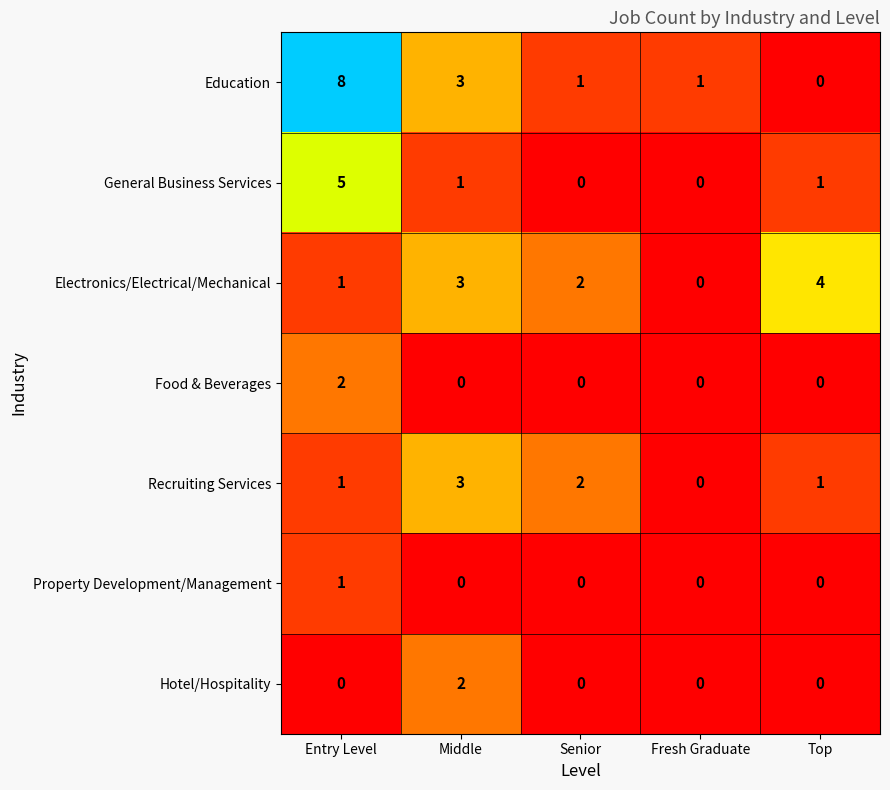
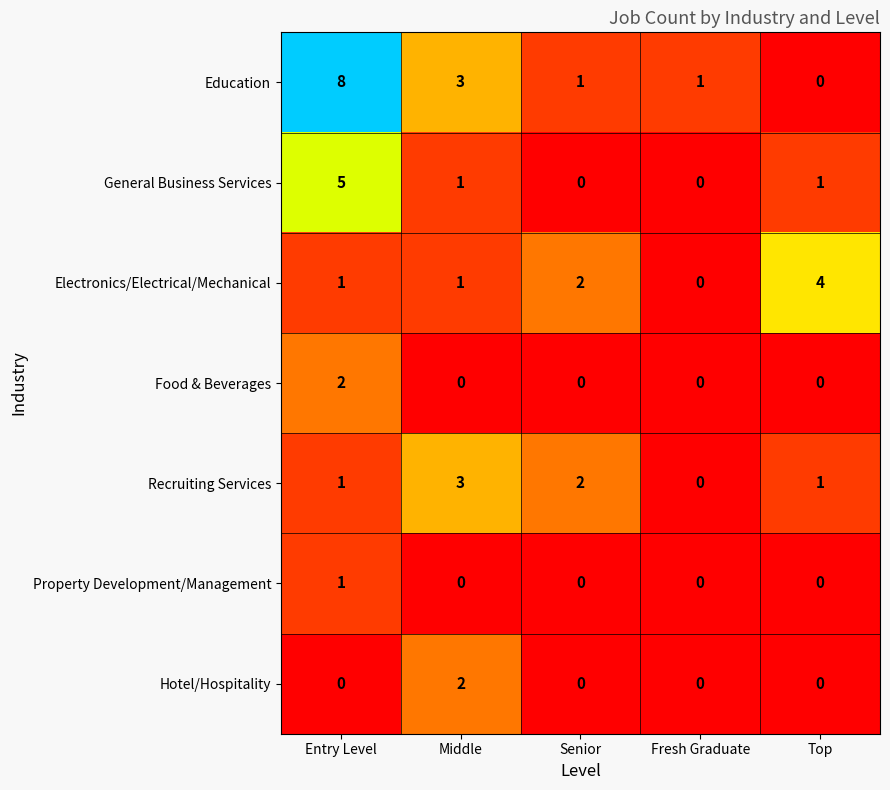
  {
    "Education": {
      "Entry Level": 8,
      "Middle": 3,
      "Senior": 1,
      "Fresh Graduate": 1,
      "Top": 0
    },
    "General Business Services": {
      "Entry Level": 5,
      "Middle": 1,
      "Senior": 0,
      "Fresh Graduate": 0,
      "Top": 1
    },
    "Electronics/Electrical/Mechanical": {
      "Entry Level": 1,
-     "Middle": 3,
+     "Middle": 1,
      "Senior": 2,
      "Fresh Graduate": 0,
      "Top": 4
    },
    "Food & Beverages": {
      "Entry Level": 2,
      "Middle": 0,
      "Senior": 0,
      "Fresh Graduate": 0,
      "Top": 0
    },
    "Recruiting Services": {
      "Entry Level": 1,
      "Middle": 3,
      "Senior": 2,
      "Fresh Graduate": 0,
      "Top": 1
    },
    "Property Development/Management": {
      "Entry Level": 1,
      "Middle": 0,
      "Senior": 0,
      "Fresh Graduate": 0,
      "Top": 0
    },
    "Hotel/Hospitality": {
      "Entry Level": 0,
      "Middle": 2,
      "Senior": 0,
      "Fresh Graduate": 0,
      "Top": 0
    }
  }
